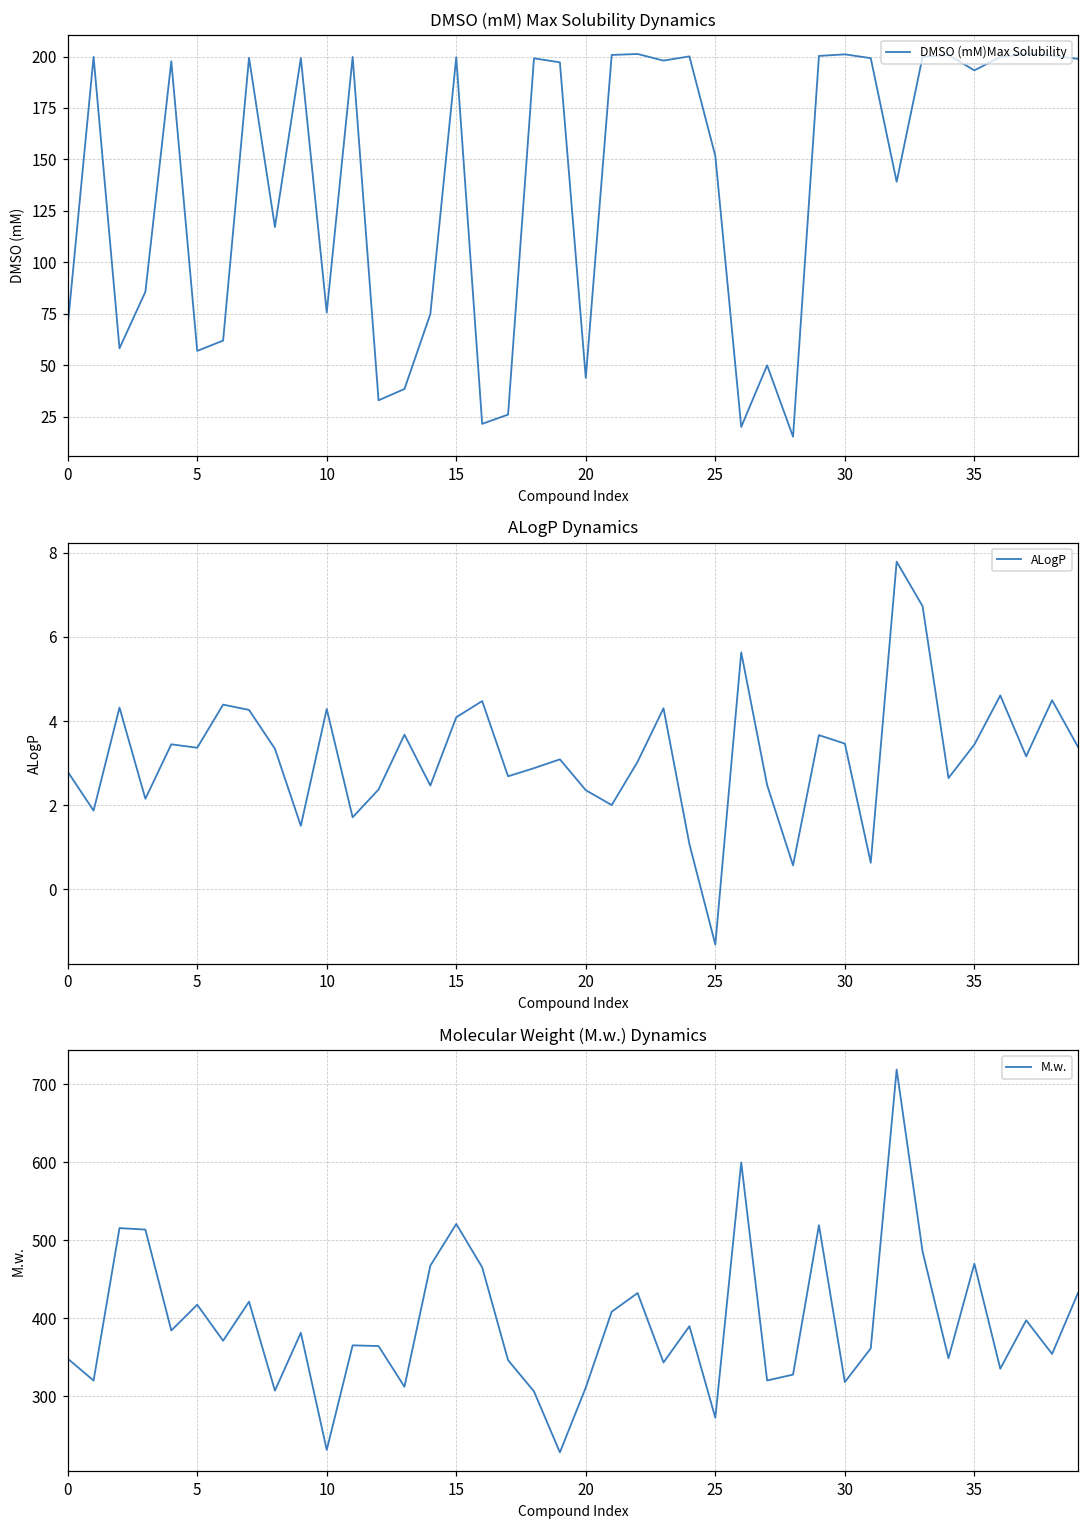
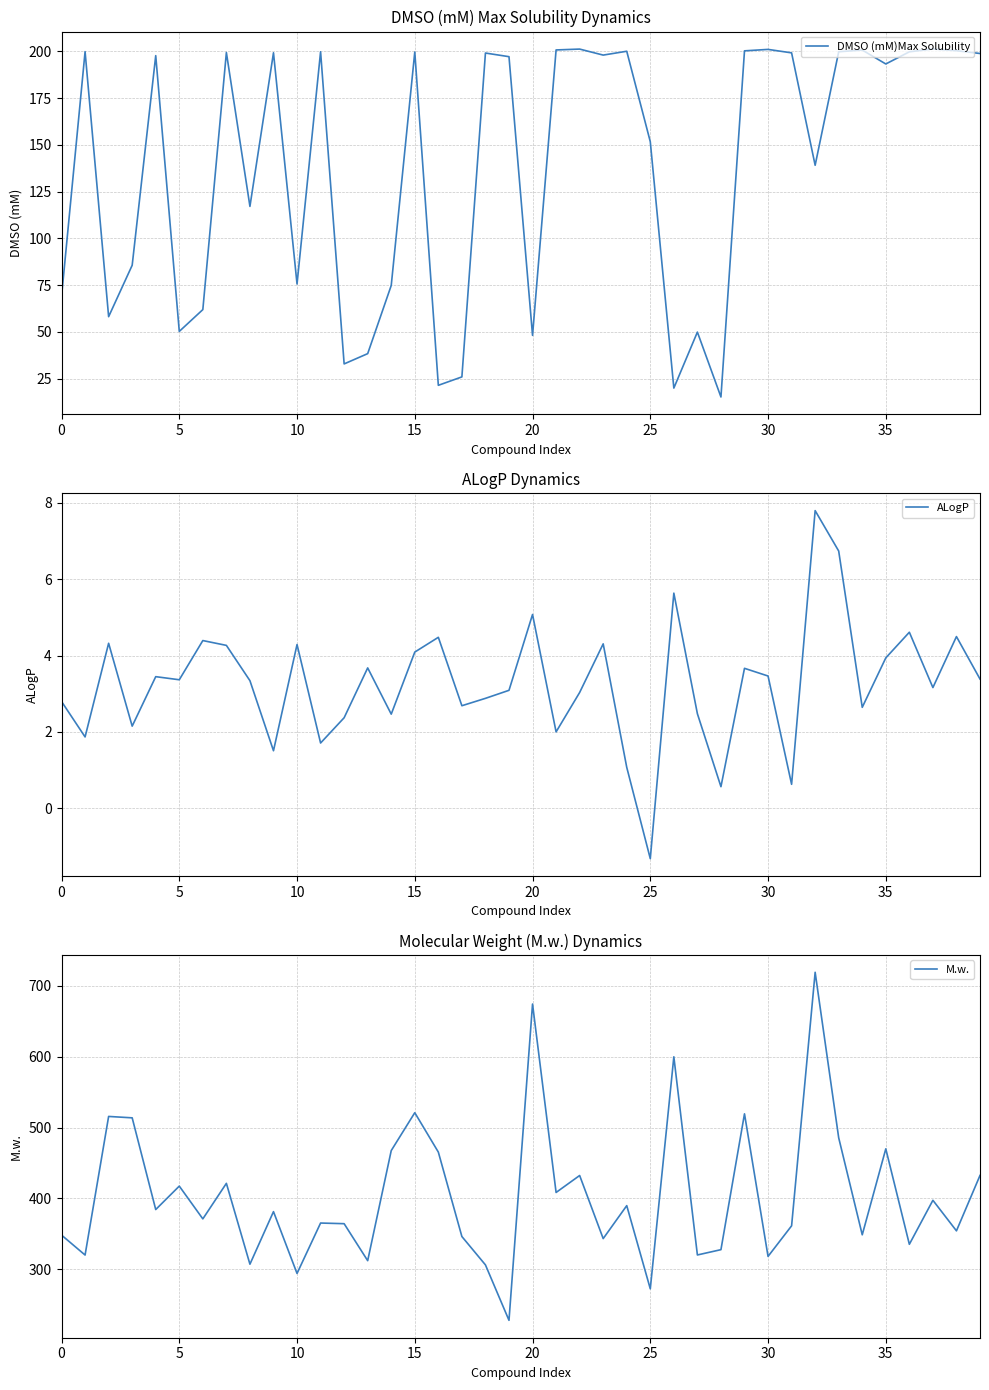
  {
    "DMSO (mM) Max Solubility Dynamics": {
      "0": 69,
-     "5": 57,
+     "5": 50,
      "10": 76,
      "15": 200,
-     "20": 44,
+     "20": 48,
      "25": 152,
      "30": 201,
      "35": 193
    },
    "ALogP Dynamics": {
      "0": 2.8,
      "5": 3.4,
      "10": 4.3,
      "15": 4.1,
-     "20": 2.4,
+     "20": 5.1,
      "25": -1.3,
      "30": 3.5,
-     "35": 3.4
+     "35": 3.9
    },
    "Molecular Weight (M.w.) Dynamics": {
      "0": 350,
      "5": 420,
-     "10": 230,
+     "10": 290,
      "15": 520,
-     "20": 310,
+     "20": 670,
      "25": 270,
      "30": 320,
      "35": 470
    }
  }
